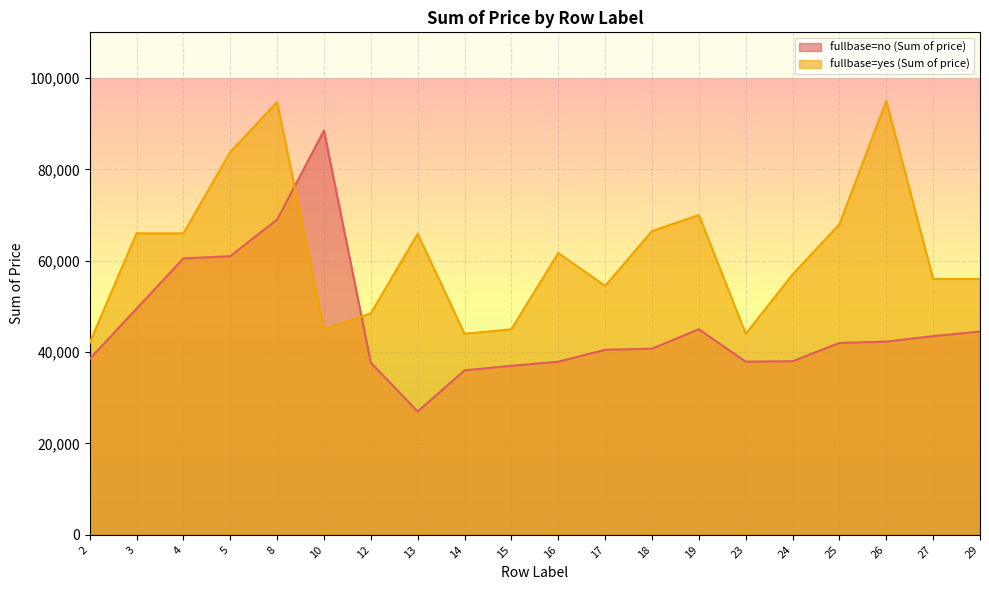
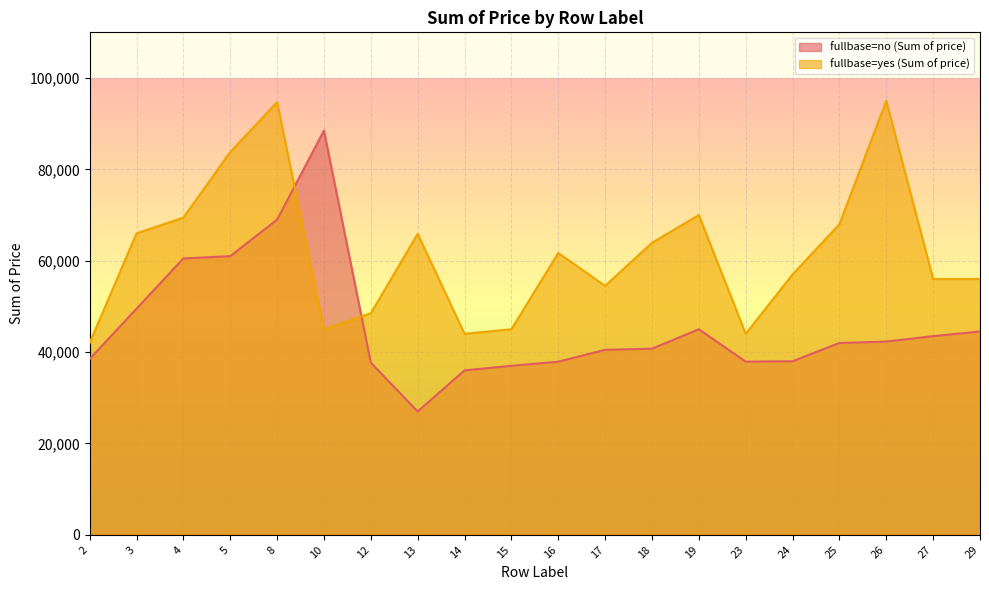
  {
    "fullbase=no (Sum of price)": {
      "2": "39,000",
      "3": "50,000",
      "4": "61,000",
      "5": "61,000",
      "8": "69,000",
      "10": "89,000",
      "12": "38,000",
      "13": "27,000",
      "14": "36,000",
      "15": "37,000",
      "16": "38,000",
      "17": "41,000",
      "18": "41,000",
      "19": "45,000",
      "23": "38,000",
      "24": "38,000",
      "25": "42,000",
      "26": "42,000",
      "27": "44,000",
      "29": "45,000"
    },
    "fullbase=yes (Sum of price)": {
      "2": "42,000",
      "3": "66,000",
-     "4": "66,000",
+     "4": "69,000",
      "5": "84,000",
      "8": "95,000",
      "10": "45,000",
      "12": "49,000",
      "13": "66,000",
      "14": "44,000",
      "15": "45,000",
      "16": "62,000",
      "17": "55,000",
-     "18": "67,000",
+     "18": "64,000",
      "19": "70,000",
      "23": "44,000",
      "24": "57,000",
      "25": "68,000",
      "26": "95,000",
      "27": "56,000",
      "29": "56,000"
    }
  }
